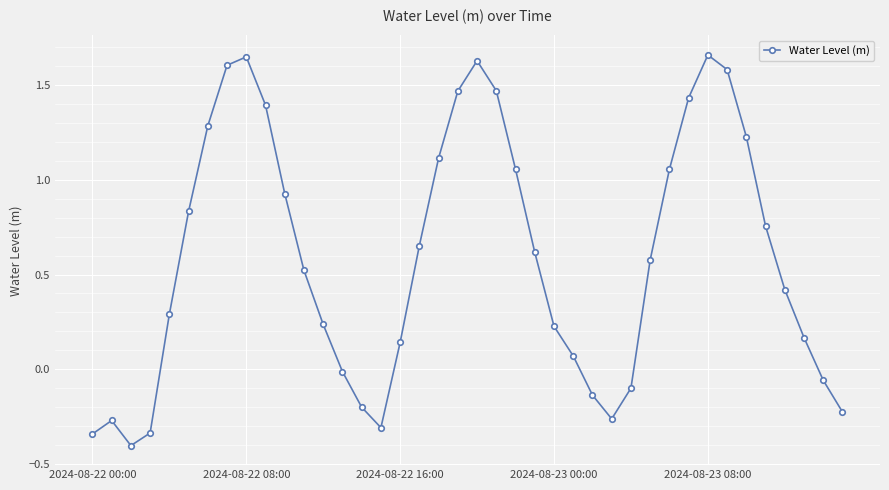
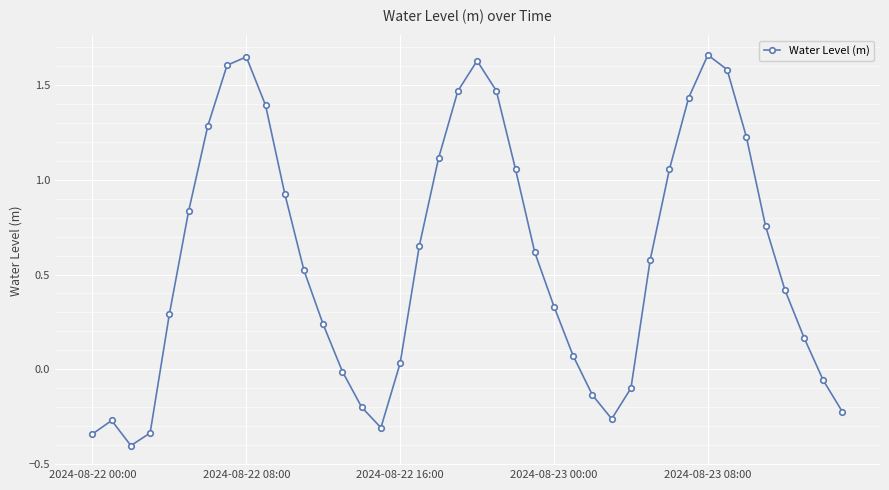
  {
    "2024-08-22 00:00": -0.34,
    "2024-08-22 08:00": 1.65,
-   "2024-08-22 16:00": 0.14,
-   "2024-08-23 00:00": 0.23,
+   "2024-08-22 16:00": 0.03,
+   "2024-08-23 00:00": 0.33,
    "2024-08-23 08:00": 1.66
  }
